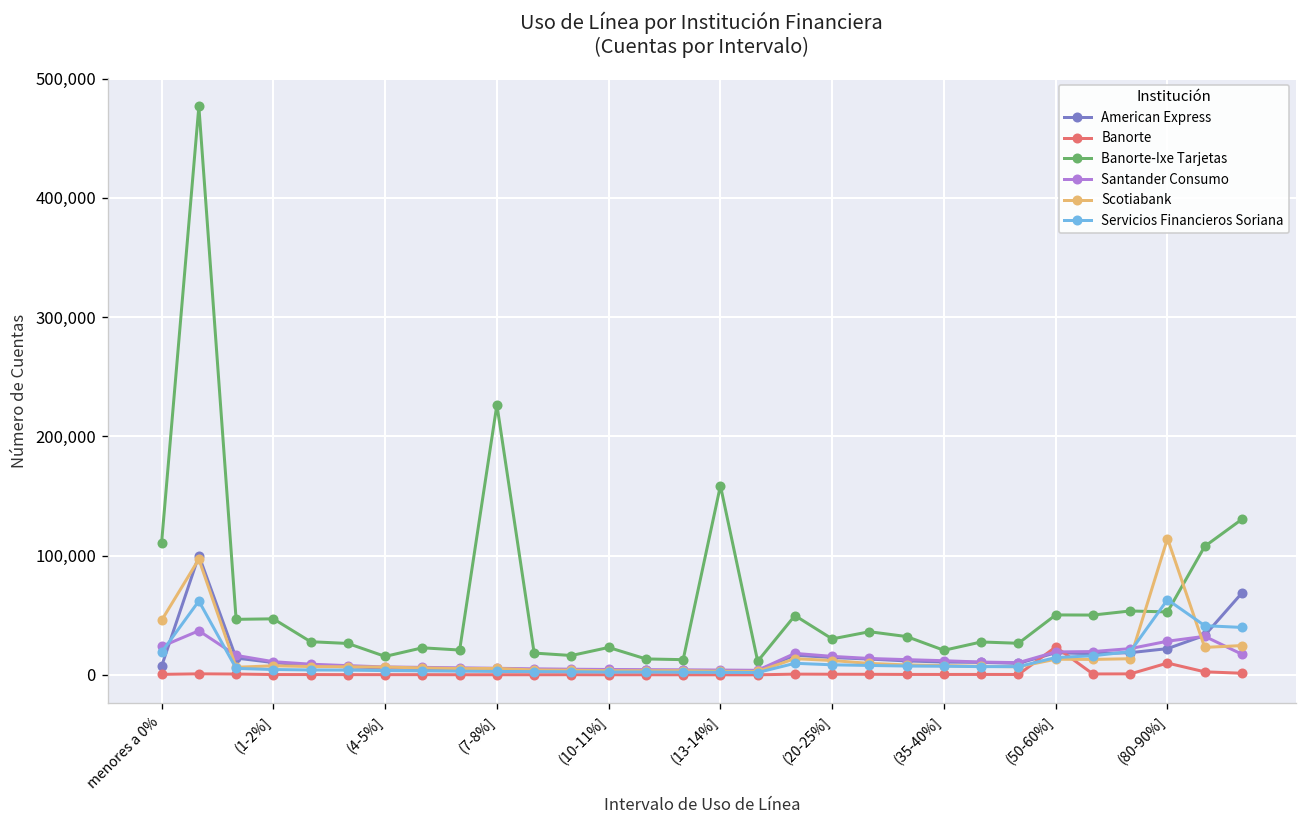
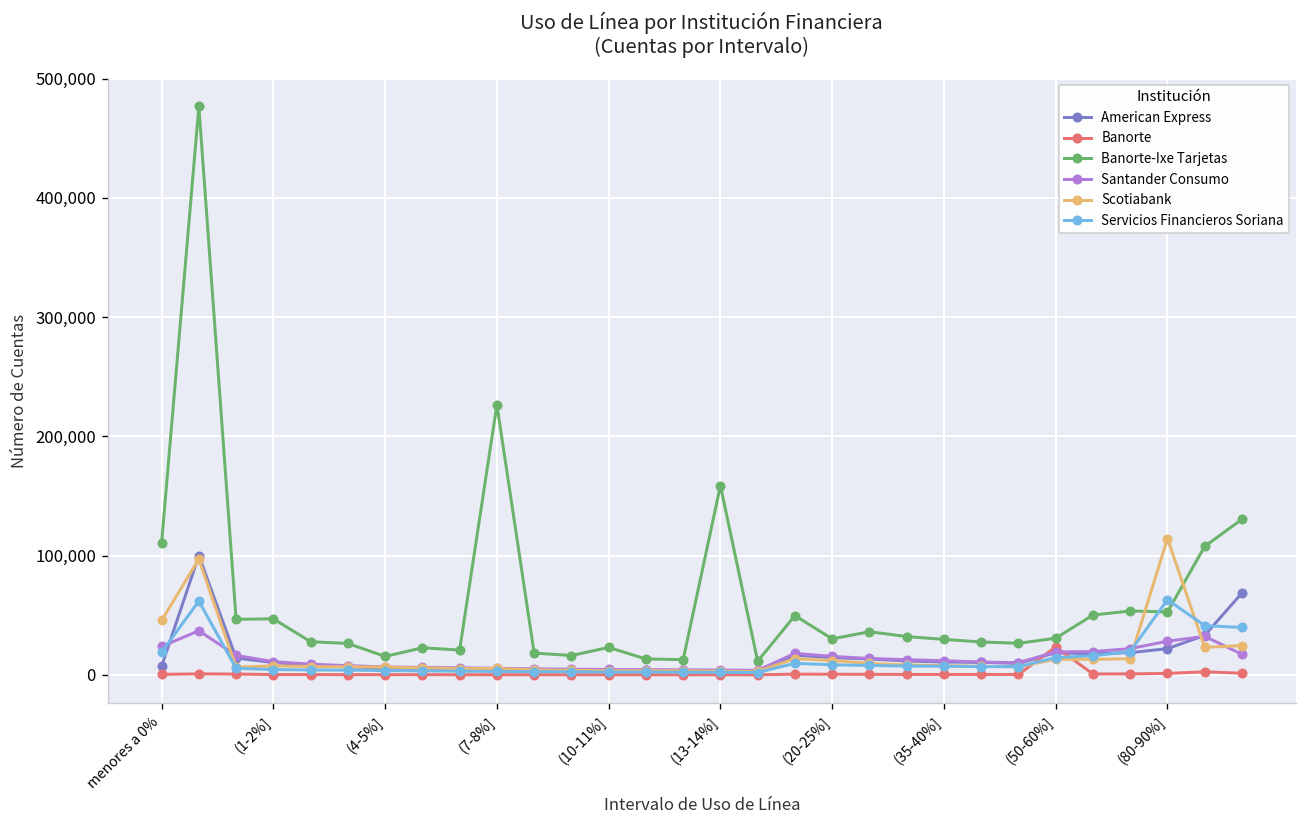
  {
    "Banorte": {
      "menores a 0%": "0",
      "(1-2%]": "0",
      "(4-5%]": "0",
      "(7-8%]": "0",
      "(20-25%]": "0",
      "(35-40%]": "0",
      "(50-60%]": "20,000",
-     "(80-90%]": "10,000"
+     "(80-90%]": "0"
    },
    "Banorte-Ixe Tarjetas": {
      "menores a 0%": "110,000",
      "(1-2%]": "50,000",
      "(4-5%]": "20,000",
      "(7-8%]": "230,000",
      "(10-11%]": "20,000",
      "(13-14%]": "160,000",
      "(20-25%]": "30,000",
-     "(35-40%]": "20,000",
-     "(50-60%]": "50,000",
+     "(35-40%]": "30,000",
+     "(50-60%]": "30,000",
      "(80-90%]": "50,000"
    },
    "Scotiabank": {
      "menores a 0%": "50,000",
      "(1-2%]": "10,000",
      "(80-90%]": "110,000"
    },
    "Servicios Financieros Soriana": {
      "menores a 0%": "20,000",
      "(1-2%]": "0",
      "(20-25%]": "10,000",
      "(80-90%]": "60,000"
    }
  }
